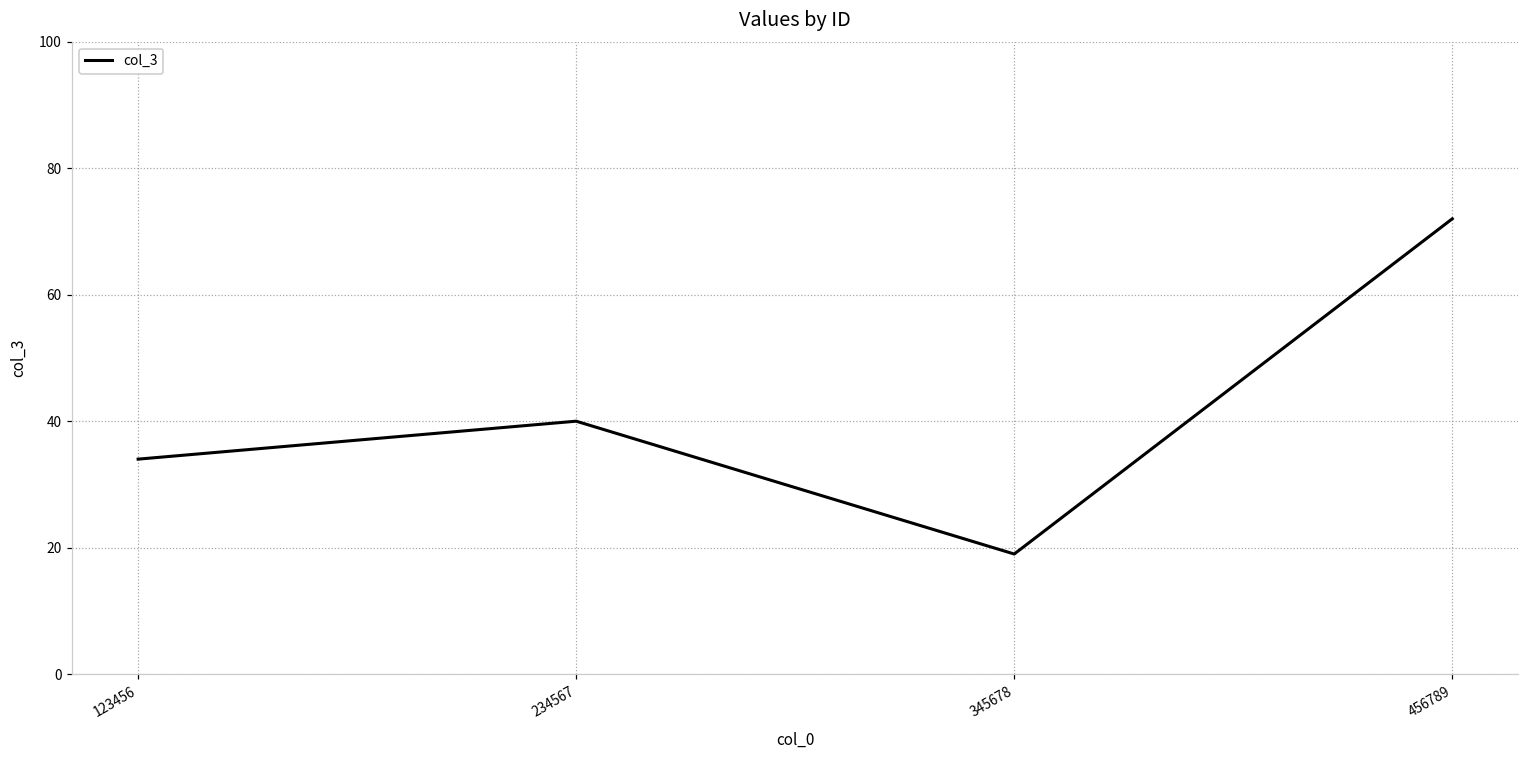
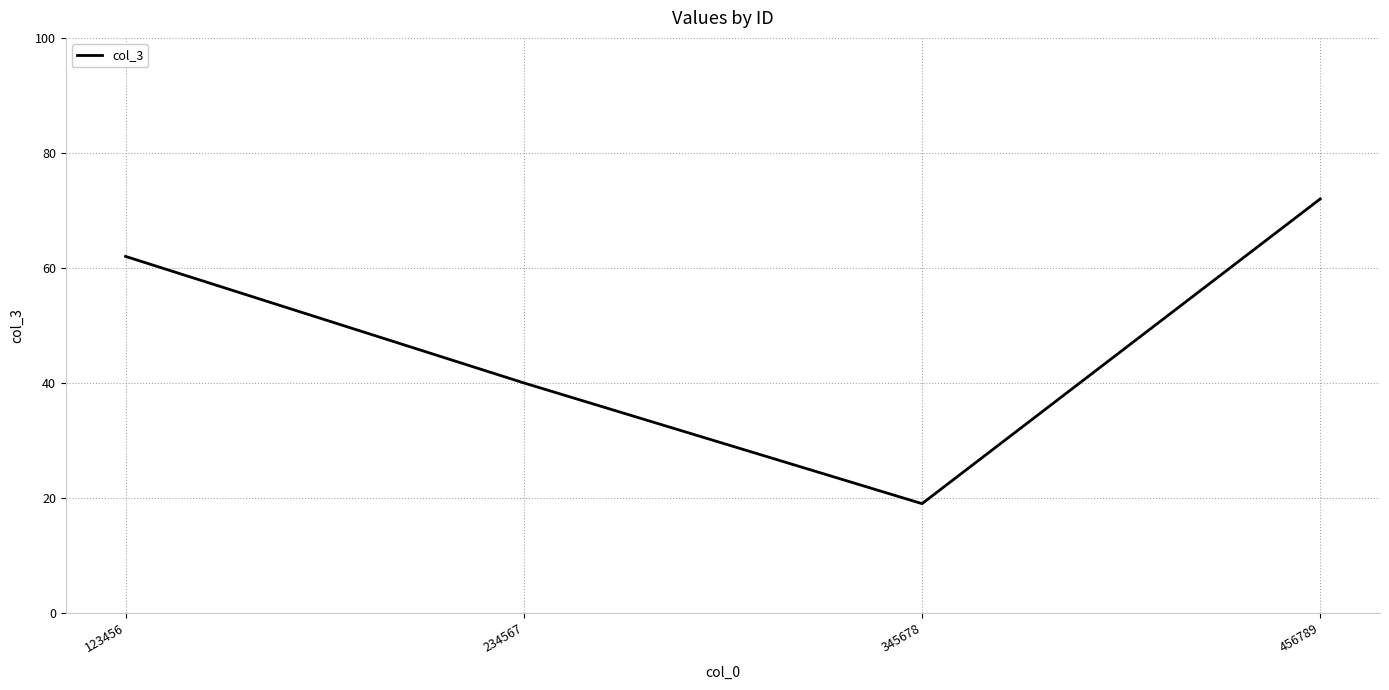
  {
-   "123456": 34,
+   "123456": 62,
    "234567": 40,
    "345678": 19,
    "456789": 72
  }
